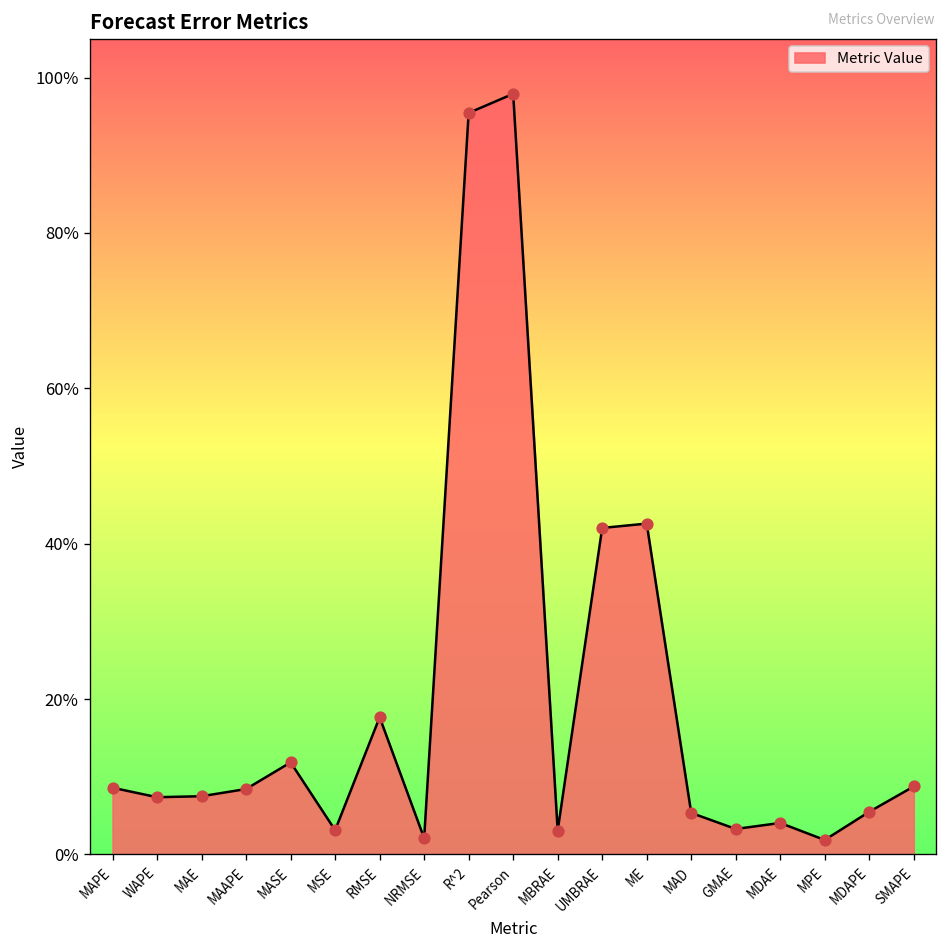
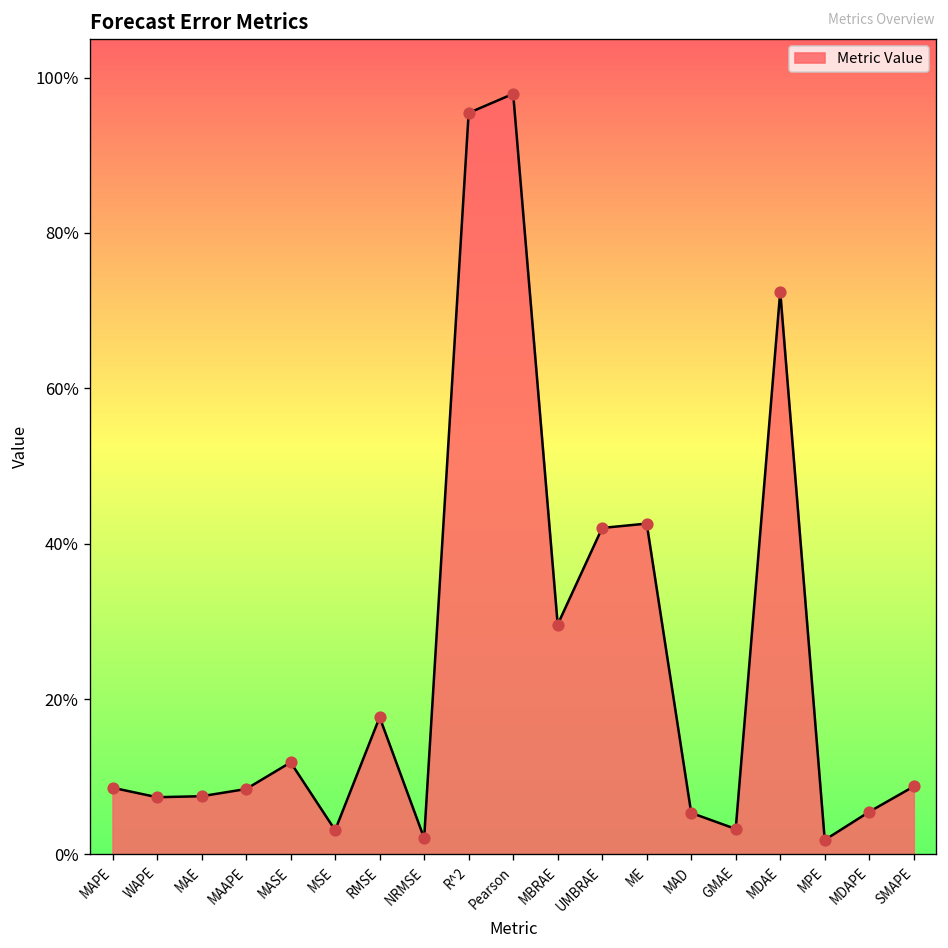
  {
    "MAPE": "9%",
    "WAPE": "7%",
    "MAE": "7%",
    "MAAPE": "8%",
    "MASE": "12%",
    "MSE": "3%",
    "RMSE": "18%",
    "NRMSE": "2%",
    "R^2": "95%",
    "Pearson": "98%",
-   "MBRAE": "3%",
+   "MBRAE": "30%",
    "UMBRAE": "42%",
    "ME": "43%",
    "MAD": "5%",
    "GMAE": "3%",
-   "MDAE": "4%",
+   "MDAE": "72%",
    "MPE": "2%",
    "MDAPE": "5%",
    "SMAPE": "9%"
  }
